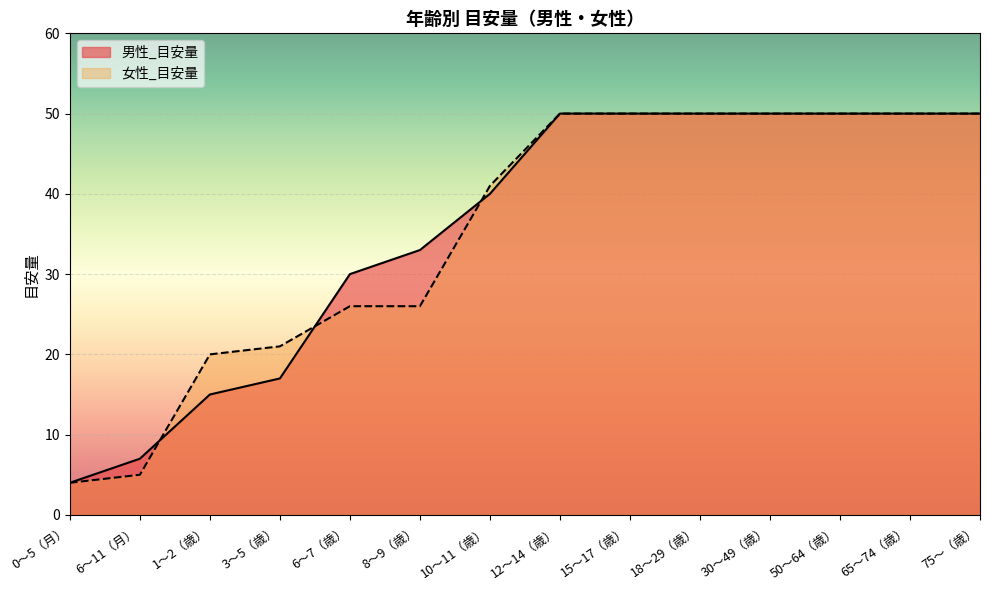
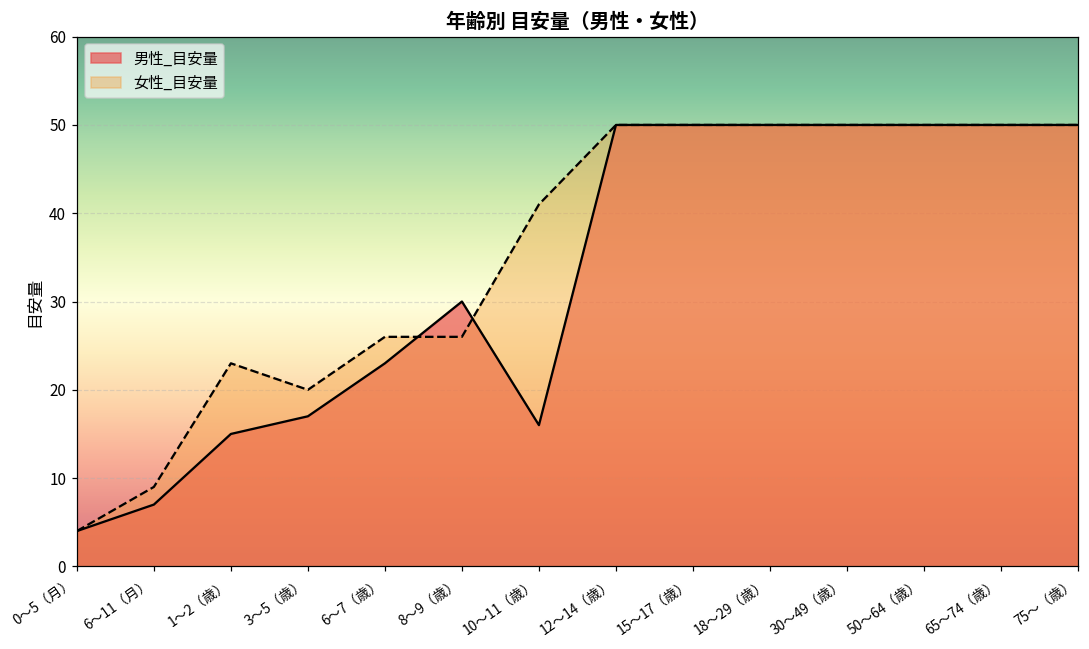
  {
    "男性_目安量": {
      "6〜11（月）": 7,
      "1〜2（歳）": 15,
      "3〜5（歳）": 17,
-     "6〜7（歳）": 30,
-     "8〜9（歳）": 33,
-     "10〜11（歳）": 40
+     "6〜7（歳）": 23,
+     "8〜9（歳）": 30,
+     "10〜11（歳）": 16
    },
    "女性_目安量": {
-     "6〜11（月）": 5,
-     "1〜2（歳）": 20,
-     "3〜5（歳）": 21,
+     "6〜11（月）": 9,
+     "1〜2（歳）": 23,
+     "3〜5（歳）": 20,
      "6〜7（歳）": 26,
      "8〜9（歳）": 26,
      "10〜11（歳）": 41
    }
  }
